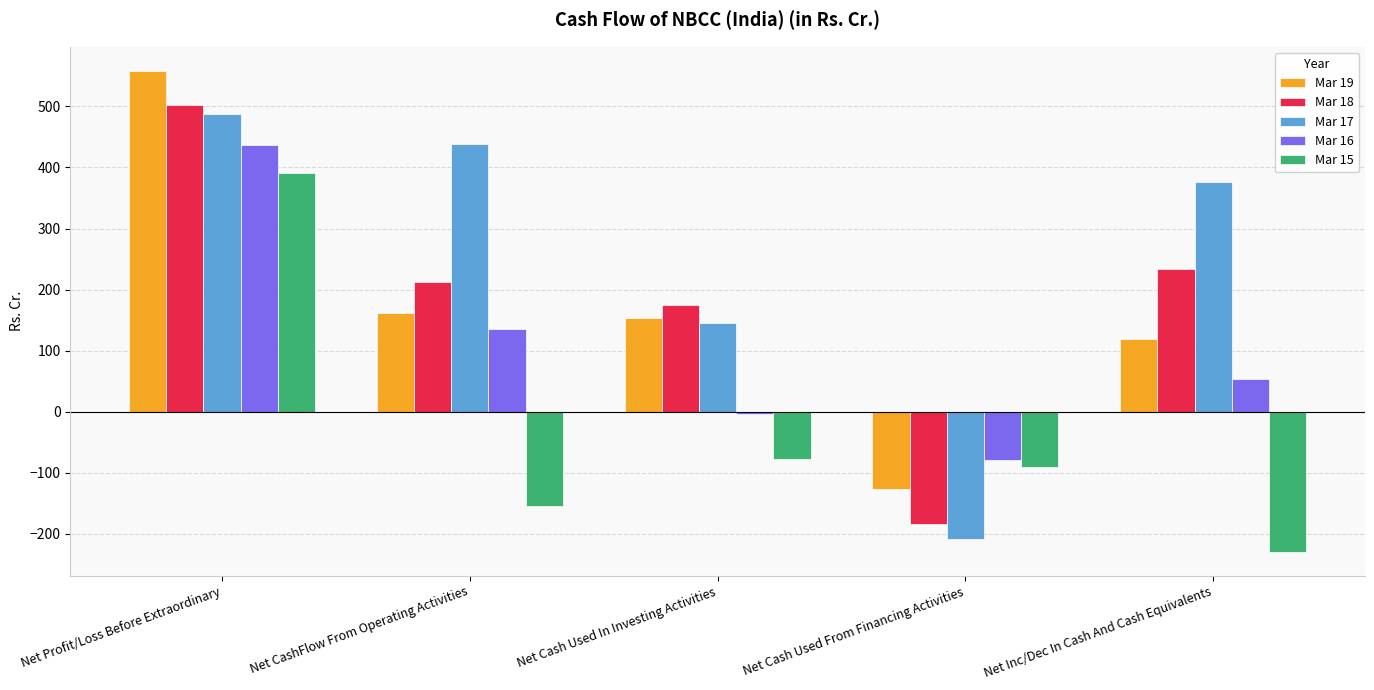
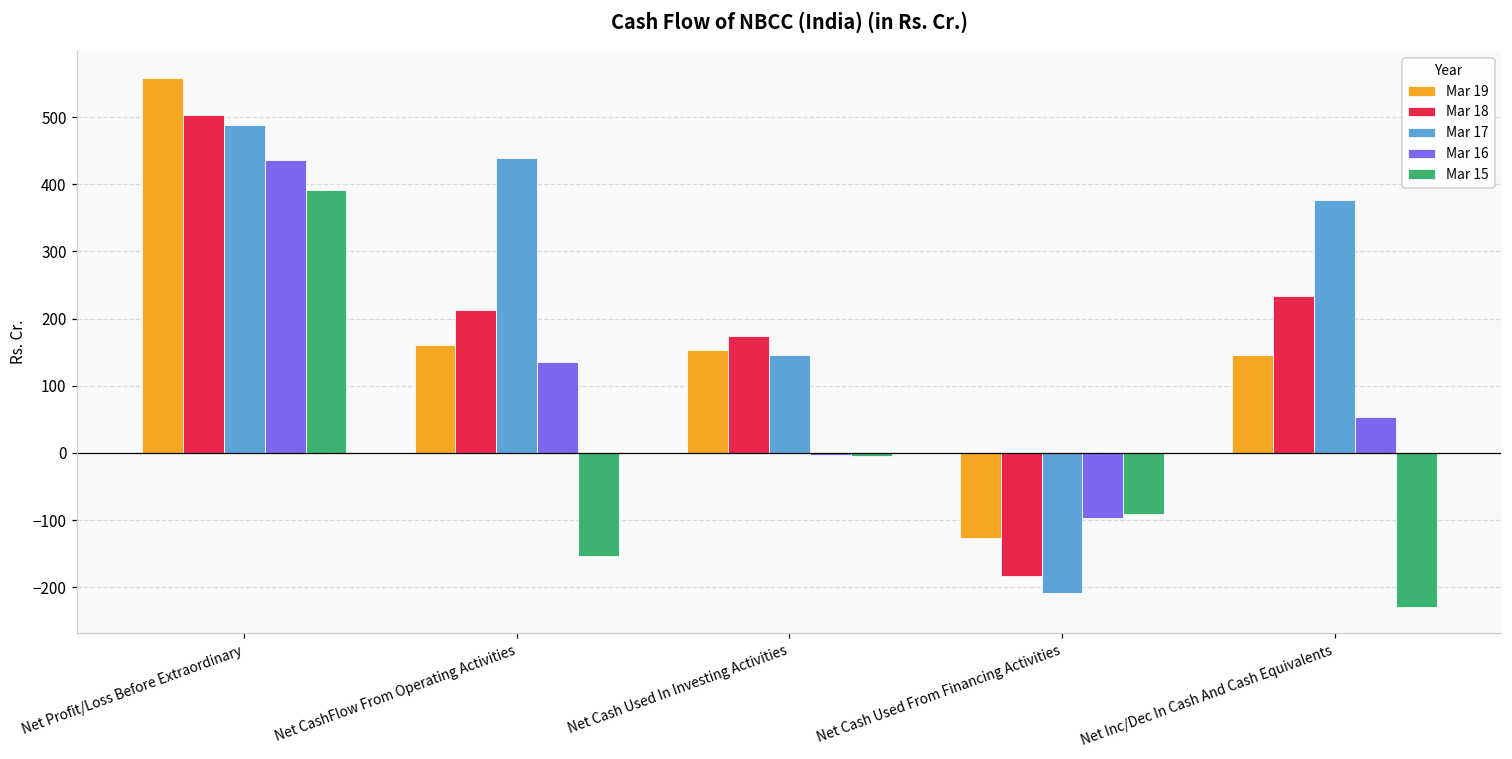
  {
    "Mar 19": {
      "Net Profit/Loss Before Extraordinary": 560,
      "Net CashFlow From Operating Activities": 160,
      "Net Cash Used In Investing Activities": 150,
      "Net Cash Used From Financing Activities": -130,
-     "Net Inc/Dec In Cash And Cash Equivalents": 120
+     "Net Inc/Dec In Cash And Cash Equivalents": 150
    },
    "Mar 18": {
      "Net Profit/Loss Before Extraordinary": 500,
      "Net CashFlow From Operating Activities": 210,
      "Net Cash Used In Investing Activities": 170,
      "Net Cash Used From Financing Activities": -180,
      "Net Inc/Dec In Cash And Cash Equivalents": 230
    },
    "Mar 17": {
      "Net Profit/Loss Before Extraordinary": 490,
      "Net CashFlow From Operating Activities": 440,
      "Net Cash Used In Investing Activities": 150,
      "Net Cash Used From Financing Activities": -210,
      "Net Inc/Dec In Cash And Cash Equivalents": 380
    },
    "Mar 16": {
      "Net Profit/Loss Before Extraordinary": 440,
      "Net CashFlow From Operating Activities": 140,
-     "Net Cash Used From Financing Activities": -80,
+     "Net Cash Used From Financing Activities": -100,
      "Net Inc/Dec In Cash And Cash Equivalents": 50
    },
    "Mar 15": {
      "Net Profit/Loss Before Extraordinary": 390,
      "Net CashFlow From Operating Activities": -150,
-     "Net Cash Used In Investing Activities": -80,
+     "Net Cash Used In Investing Activities": -10,
      "Net Cash Used From Financing Activities": -90,
      "Net Inc/Dec In Cash And Cash Equivalents": -230
    }
  }
